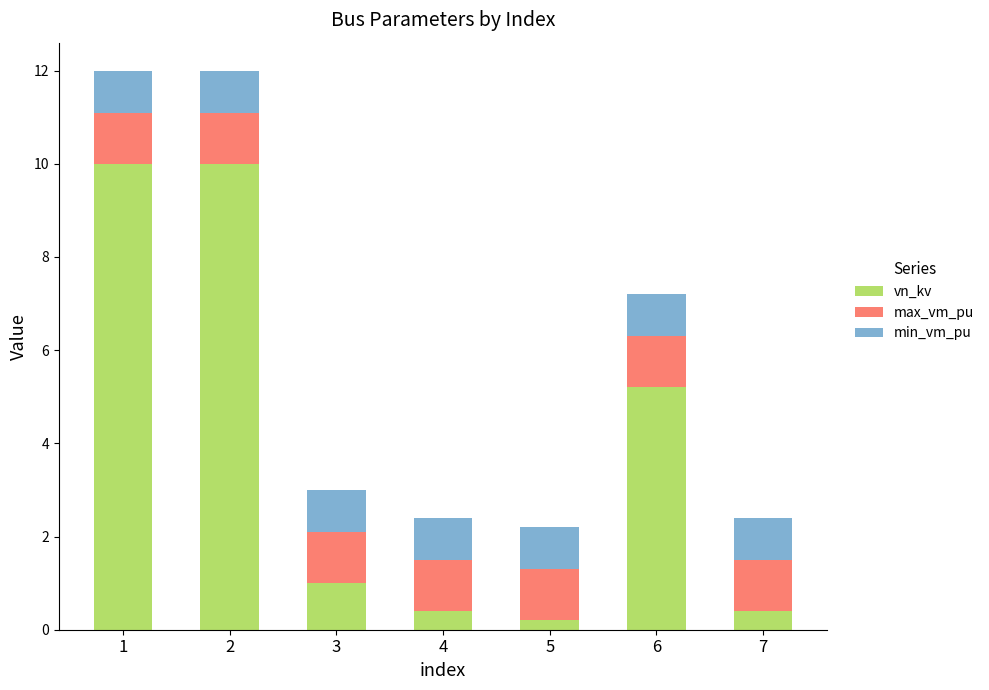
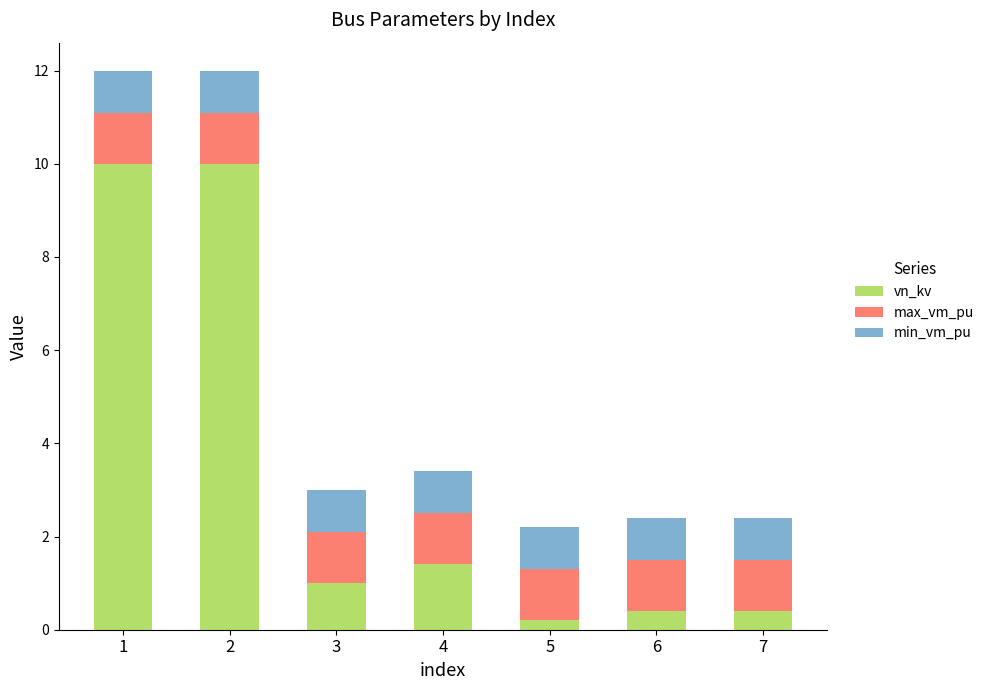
  {
    "vn_kv": {
      "1": 10.0,
      "2": 10.0,
      "3": 1.0,
-     "4": 0.4,
+     "4": 1.4,
      "5": 0.2,
-     "6": 5.2,
+     "6": 0.4,
      "7": 0.4
    },
    "max_vm_pu": {
      "1": 1.1,
      "2": 1.1,
      "3": 1.1,
      "4": 1.1,
      "5": 1.1,
      "6": 1.1,
      "7": 1.1
    },
    "min_vm_pu": {
      "1": 0.9,
      "2": 0.9,
      "3": 0.9,
      "4": 0.9,
      "5": 0.9,
      "6": 0.9,
      "7": 0.9
    }
  }
